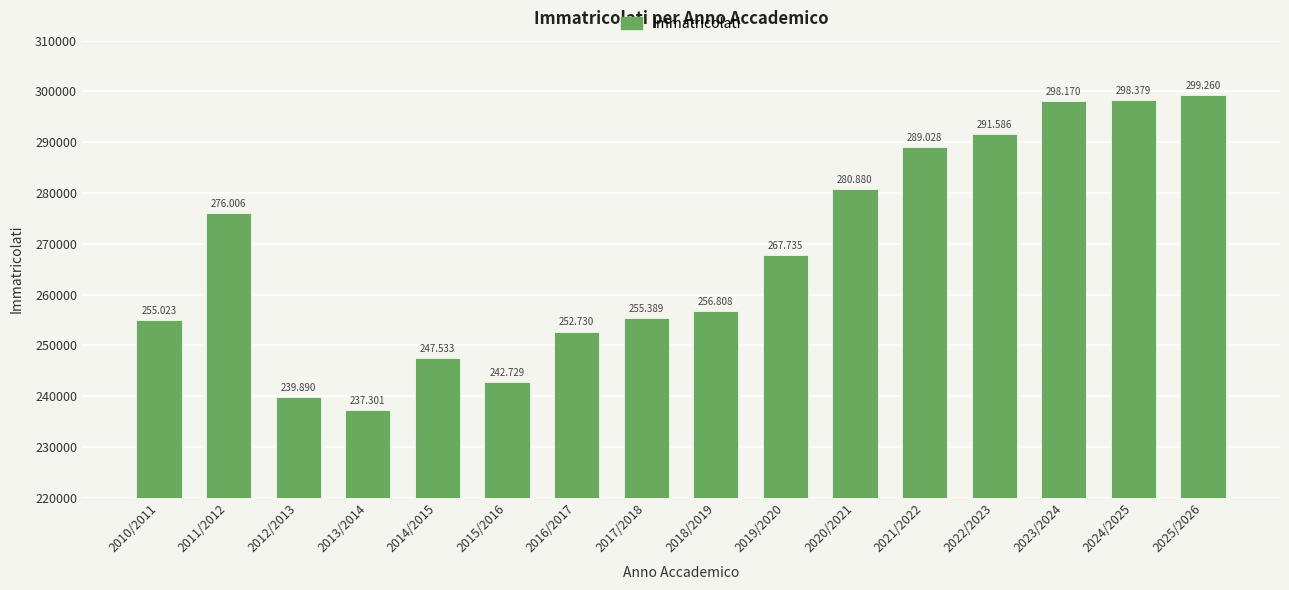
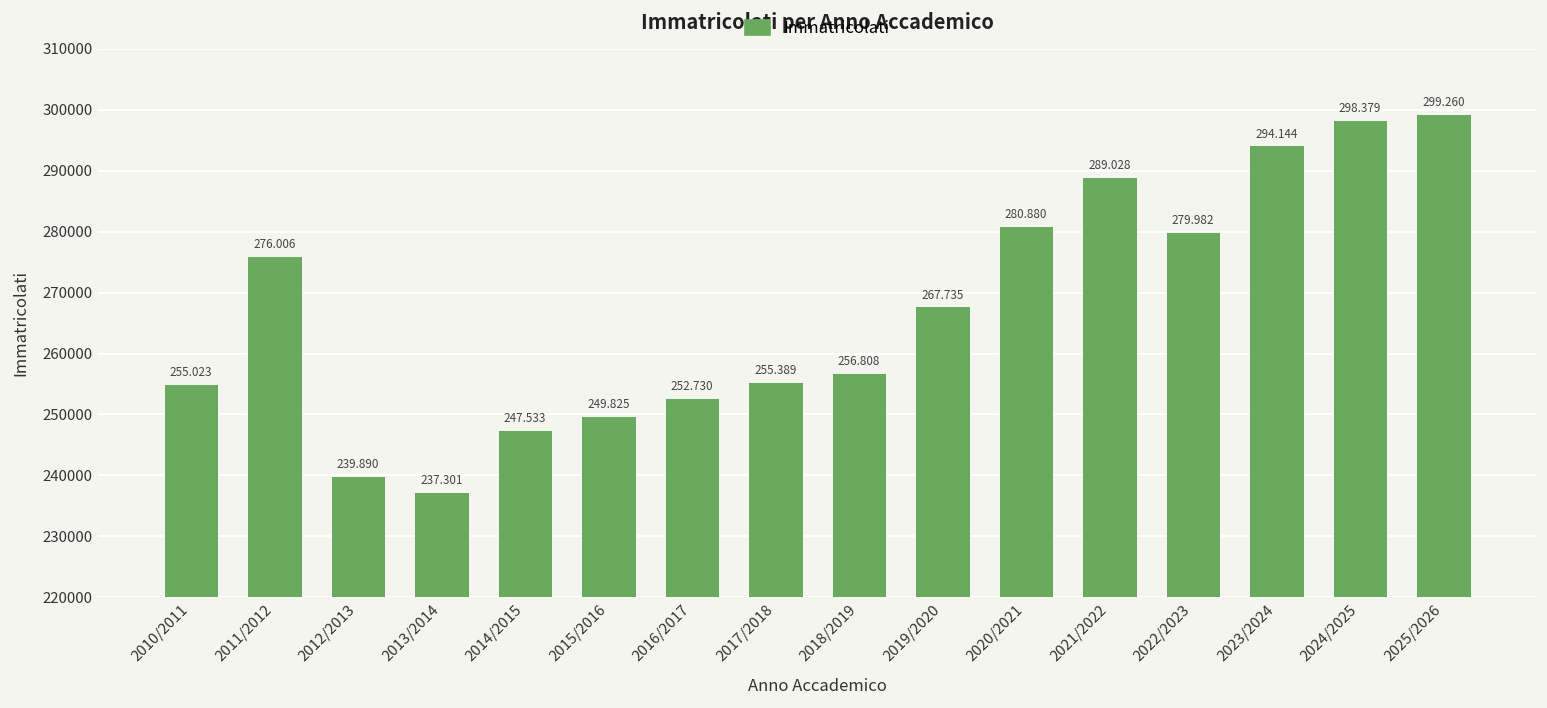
  {
-   "2015/2016": 242.729,
-   "2022/2023": 291.586,
-   "2023/2024": 298.170
+   "2015/2016": 249.825,
+   "2022/2023": 279.982,
+   "2023/2024": 294.144
  }
